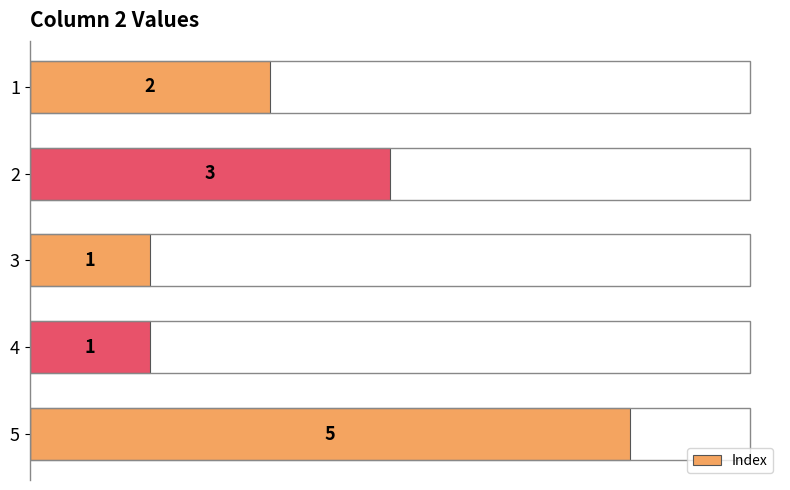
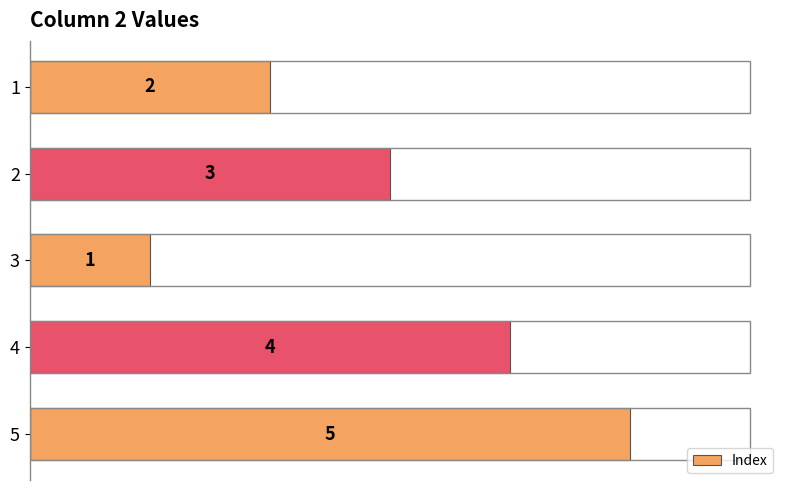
  {
    "1": 2,
    "2": 3,
    "3": 1,
-   "4": 1,
+   "4": 4,
    "5": 5
  }
